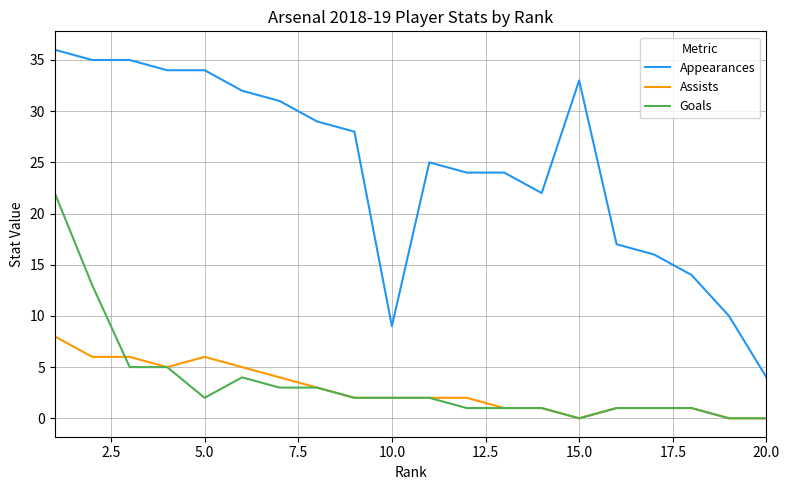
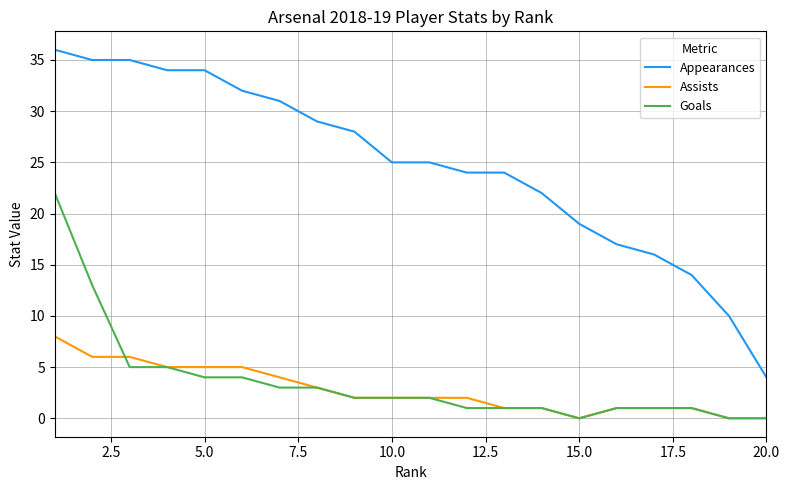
  {
    "Appearances": {
      "5.0": 34,
-     "10.0": 9,
-     "15.0": 33,
+     "10.0": 25,
+     "15.0": 19,
      "20.0": 4
    },
    "Assists": {
-     "5.0": 6
+     "5.0": 5
    },
    "Goals": {
-     "5.0": 2
+     "5.0": 4
    }
  }
